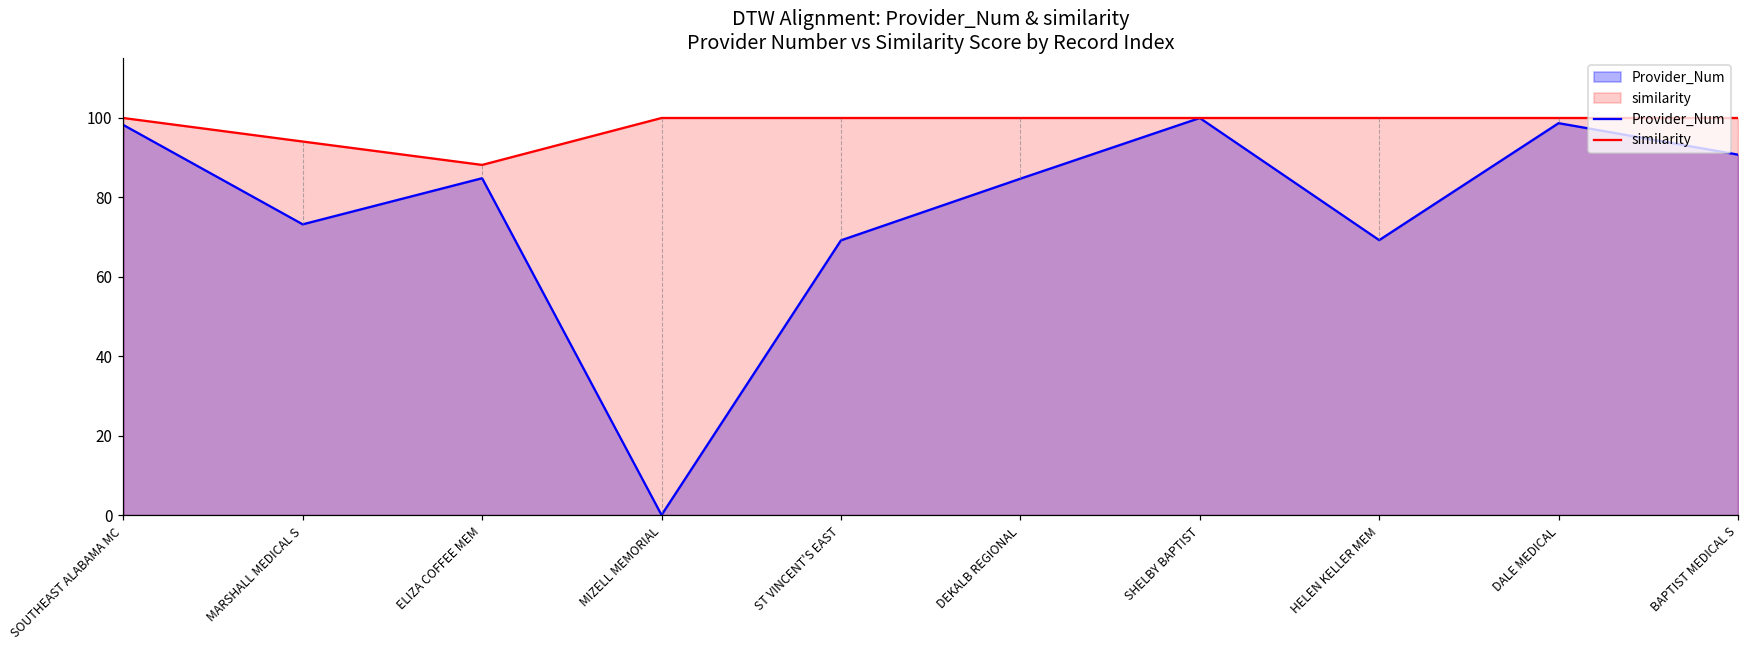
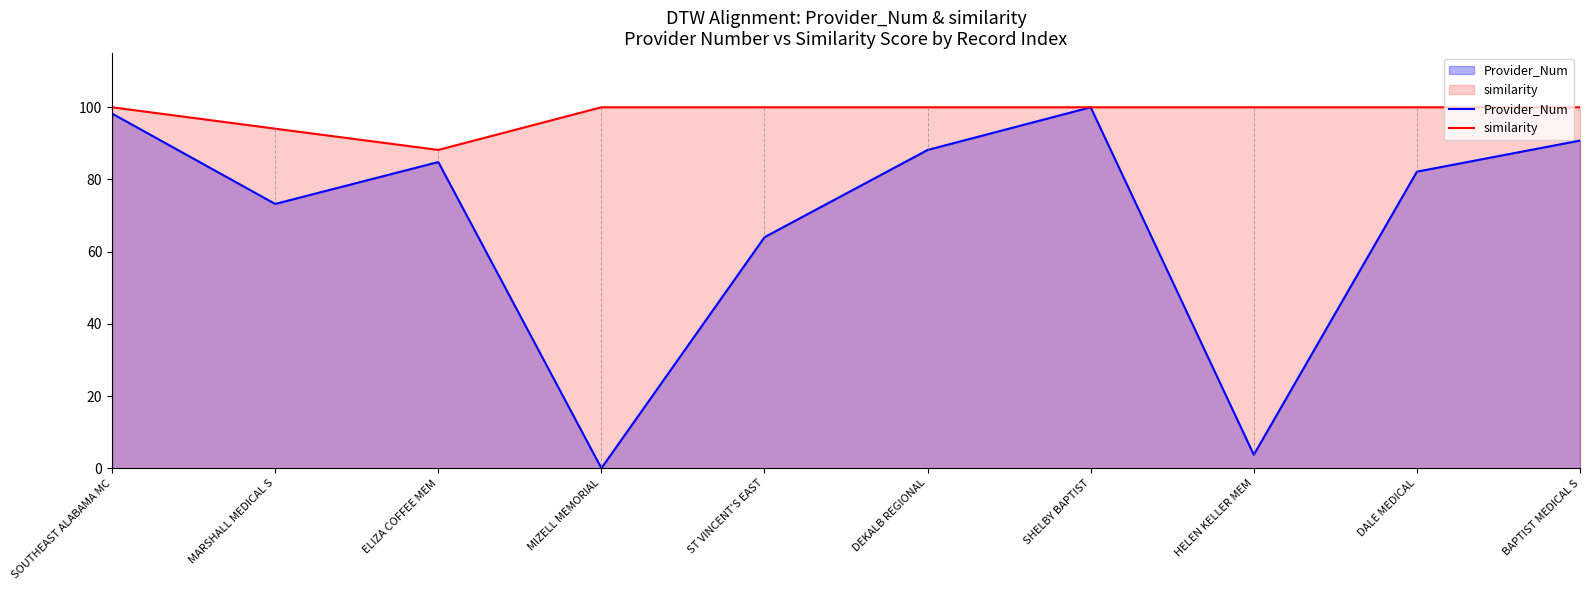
  {
    "Provider_Num": {
-     "ST VINCENT'S EAST": 69,
-     "DEKALB REGIONAL": 85,
-     "HELEN KELLER MEM": 69,
-     "DALE MEDICAL": 99
+     "ST VINCENT'S EAST": 64,
+     "DEKALB REGIONAL": 88,
+     "HELEN KELLER MEM": 4,
+     "DALE MEDICAL": 82
    }
  }
